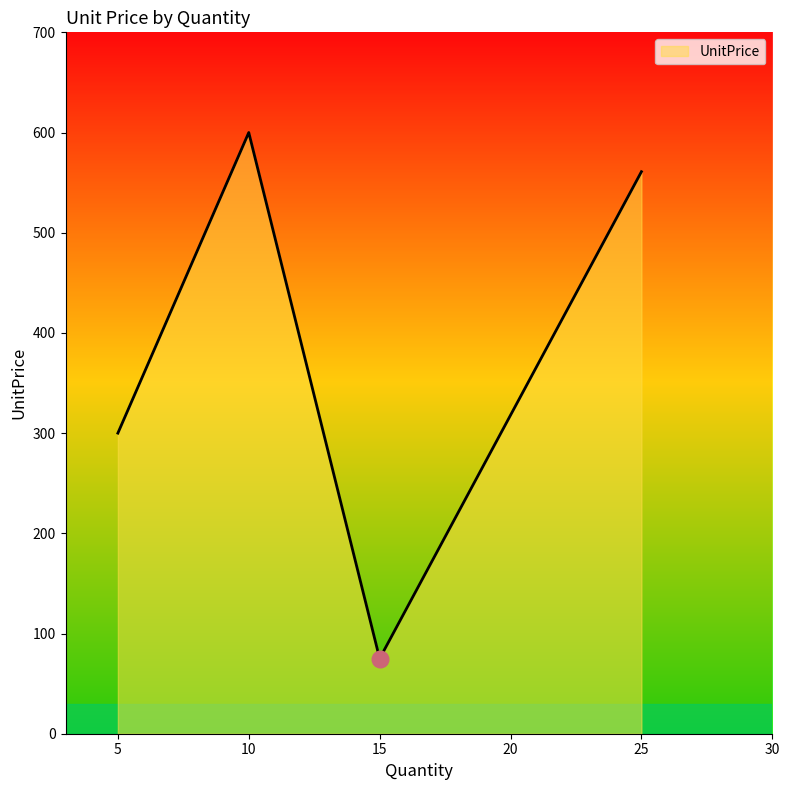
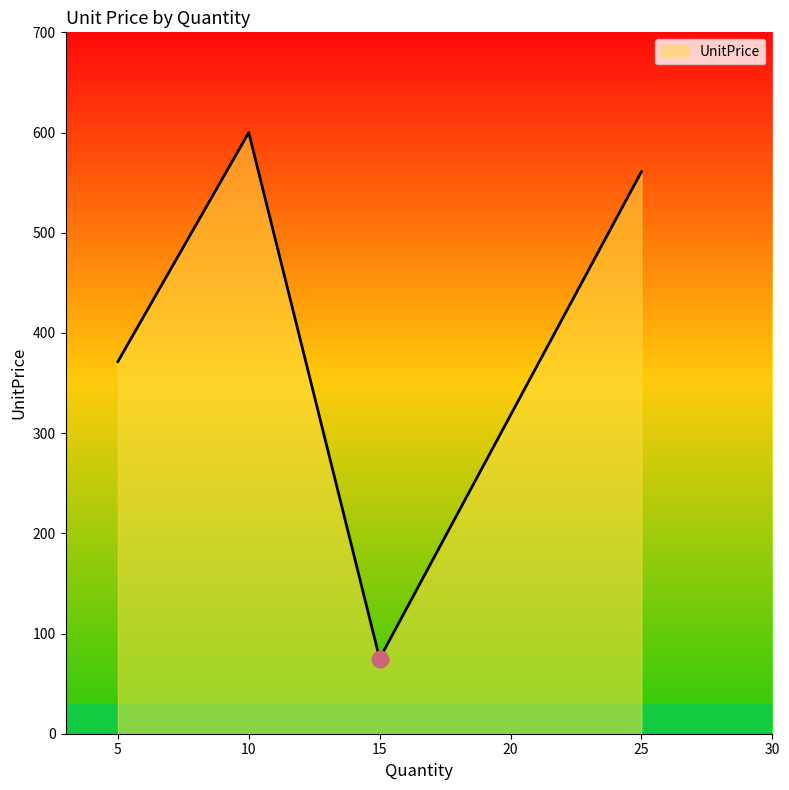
  {
    "UnitPrice": {
-     "5": 300,
+     "5": 371,
      "10": 600,
      "25": 561
    }
  }
